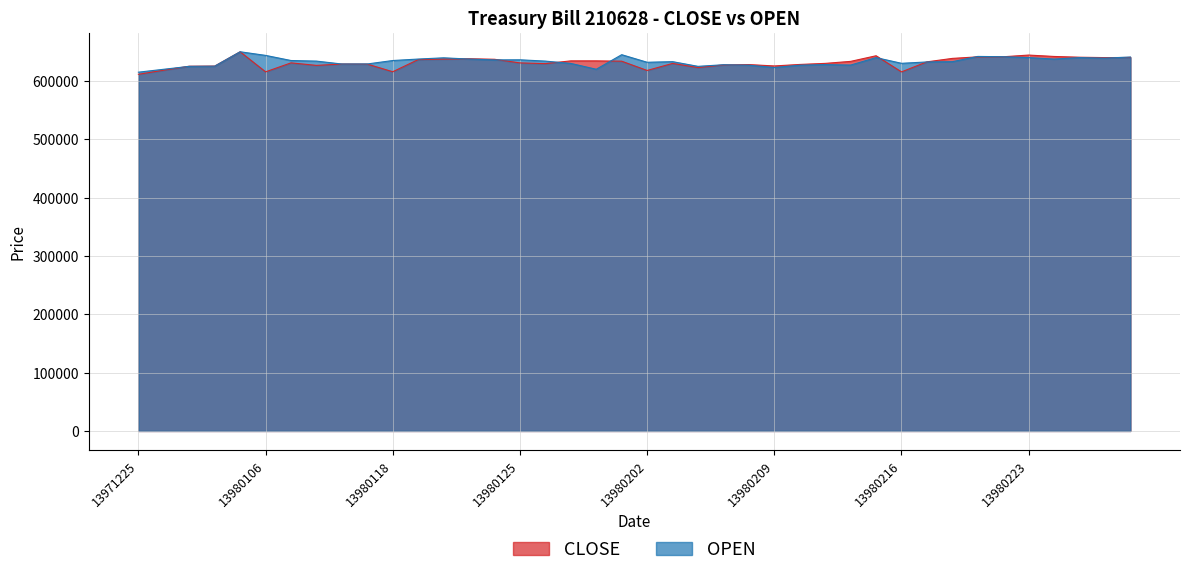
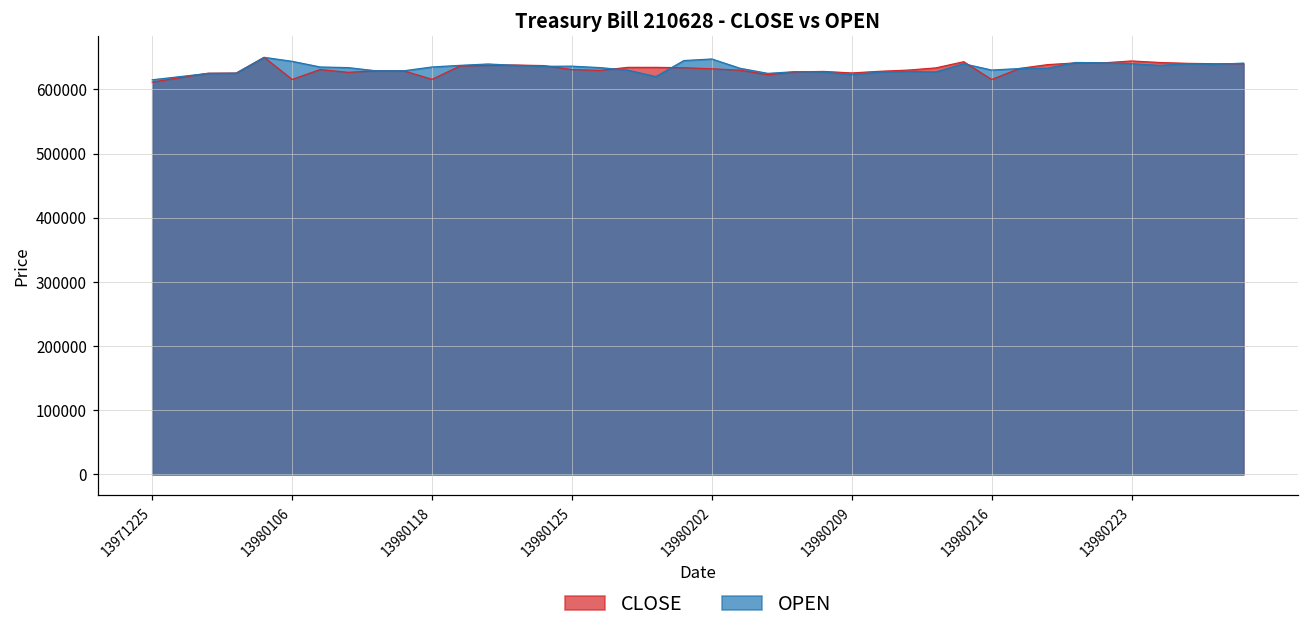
  {
    "CLOSE": {
      "13980106": 620000,
      "13980118": 620000,
      "13980125": 630000,
-     "13980202": 620000,
+     "13980202": 630000,
      "13980216": 620000
    },
    "OPEN": {
      "13980106": 640000,
      "13980118": 630000,
      "13980125": 640000,
-     "13980202": 630000,
+     "13980202": 650000,
      "13980216": 630000
    }
  }
